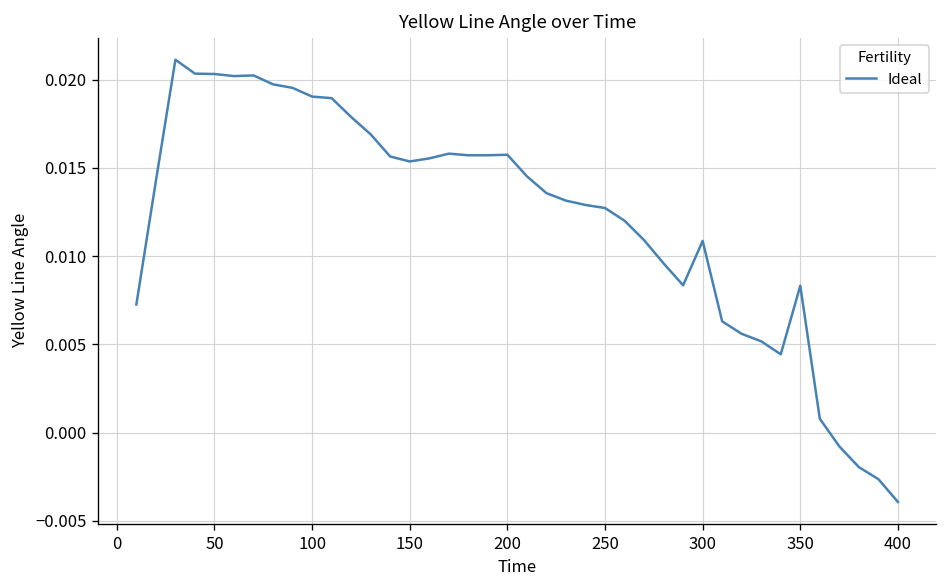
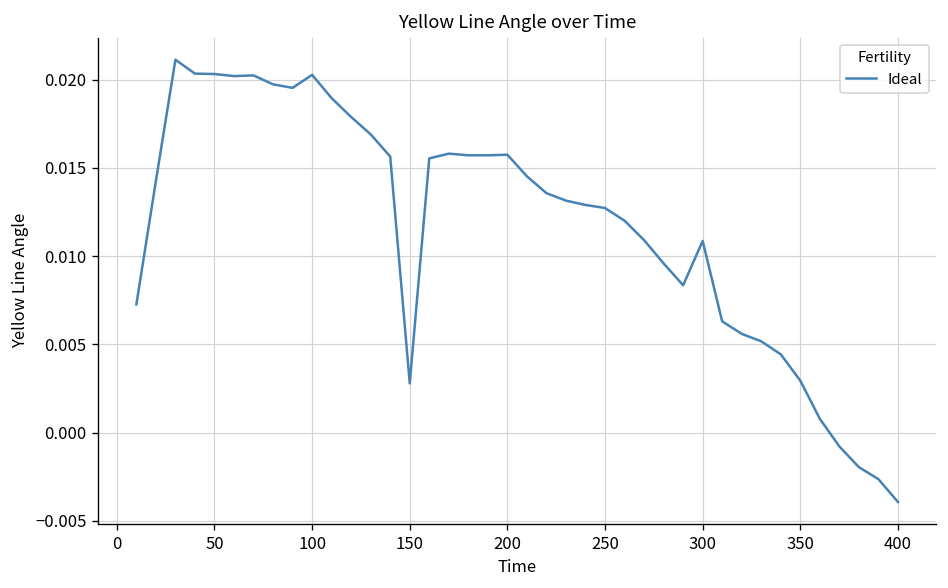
  {
    "50": 0.0203,
-   "100": 0.0190,
-   "150": 0.0154,
+   "100": 0.0203,
+   "150": 0.0028,
    "200": 0.0157,
    "250": 0.0127,
    "300": 0.0109,
-   "350": 0.0083,
+   "350": 0.0029,
    "400": -0.0039
  }
